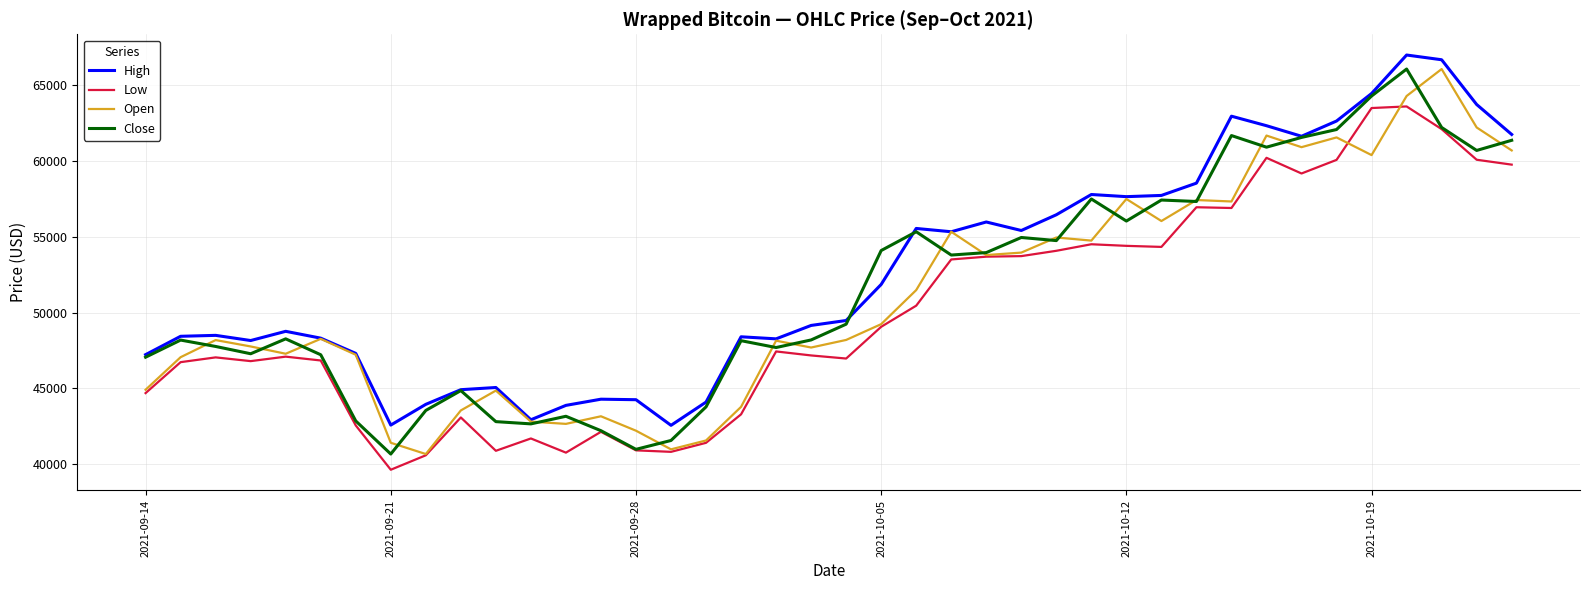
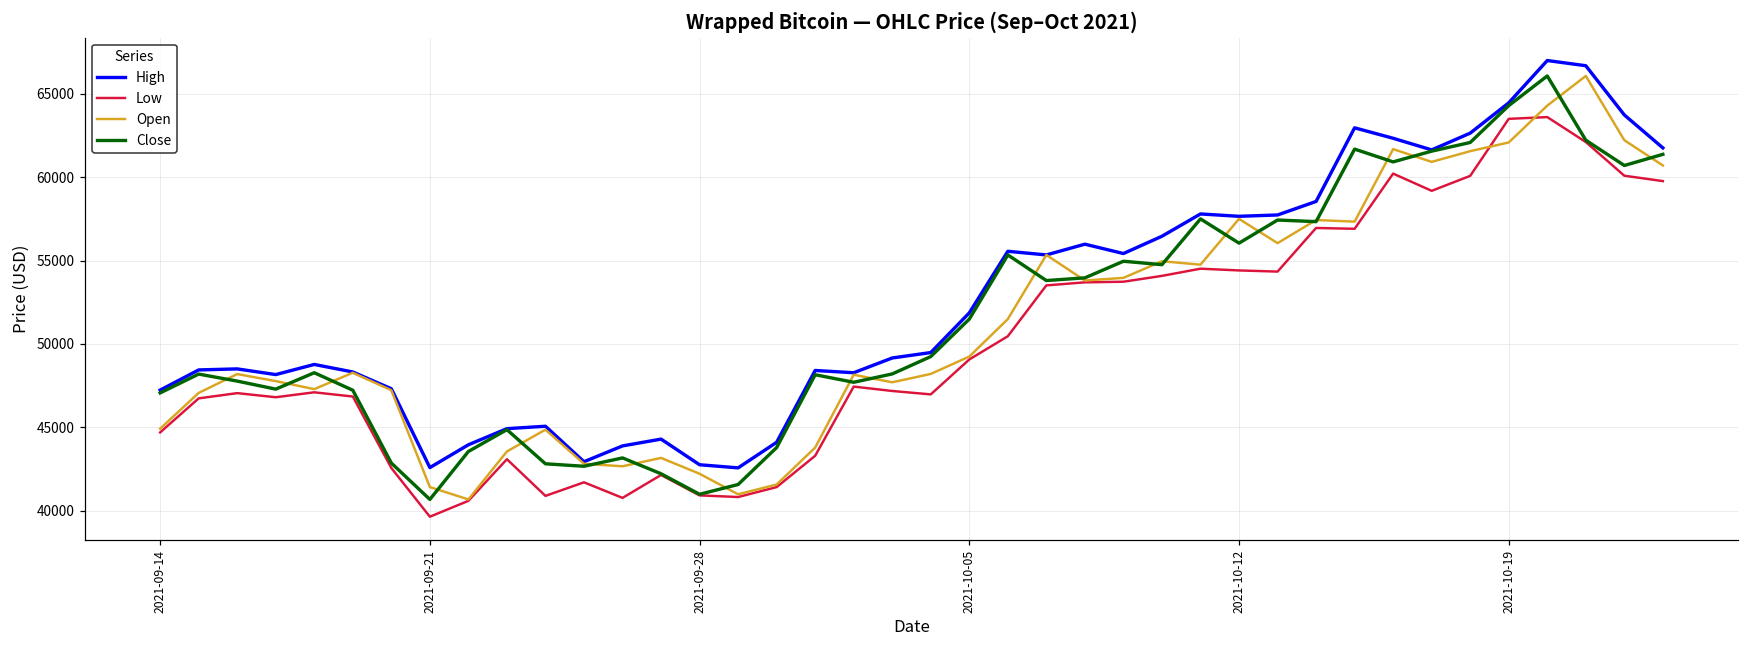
  {
    "High": {
      "2021-09-14": 47200,
      "2021-09-21": 42600,
-     "2021-09-28": 44300,
+     "2021-09-28": 42800,
      "2021-10-05": 51900
    },
    "Low": {
      "2021-09-14": 44700,
      "2021-09-21": 39600,
      "2021-10-05": 49100,
      "2021-10-12": 54400,
      "2021-10-19": 63500
    },
    "Open": {
      "2021-09-14": 44900,
      "2021-09-21": 41400,
      "2021-09-28": 42200,
      "2021-10-05": 49200,
-     "2021-10-19": 60400
+     "2021-10-19": 62100
    },
    "Close": {
      "2021-09-14": 47100,
      "2021-09-21": 40700,
-     "2021-10-05": 54100,
+     "2021-10-05": 51500,
      "2021-10-12": 56000
    }
  }
